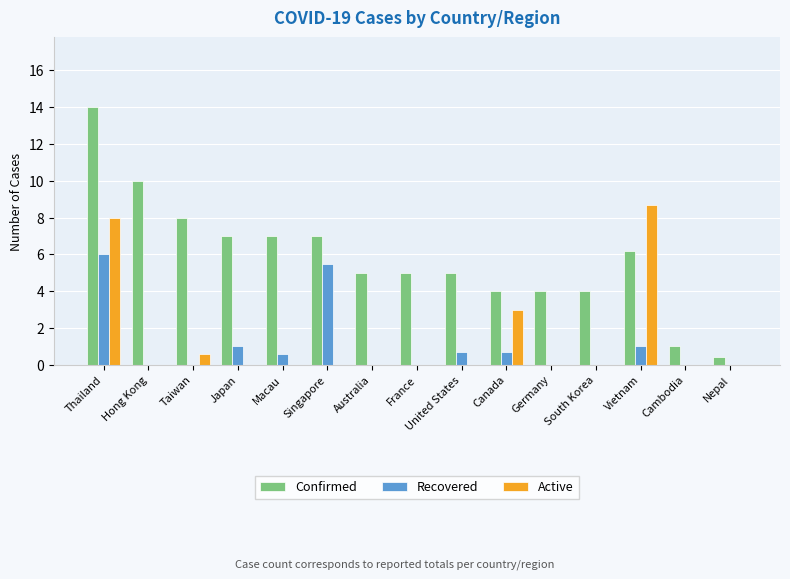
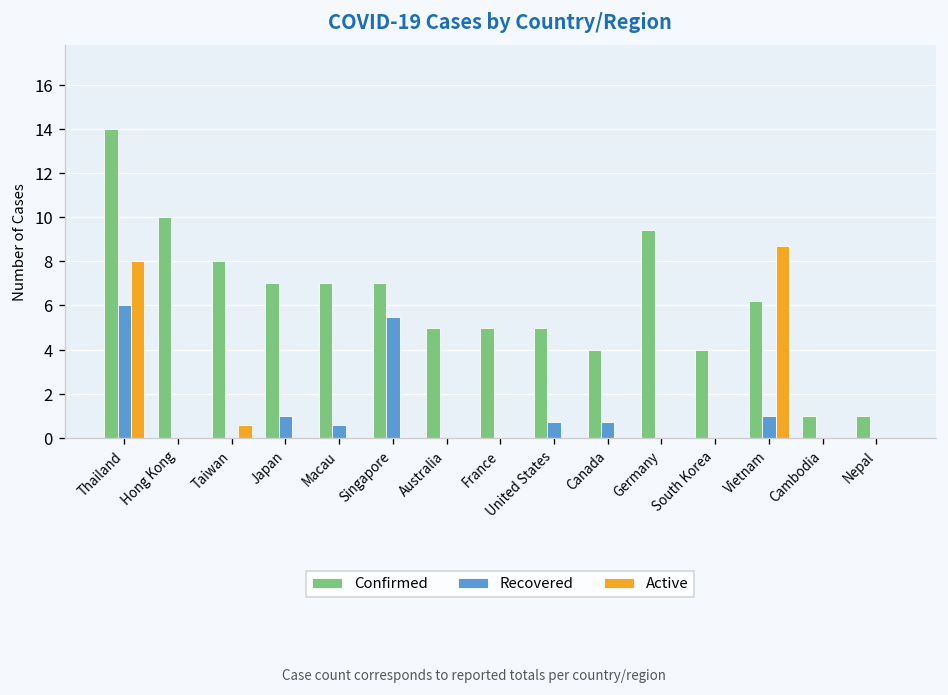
  {
    "Confirmed": {
      "Thailand": 14.0,
      "Hong Kong": 10.0,
      "Taiwan": 8.0,
      "Japan": 7.0,
      "Macau": 7.0,
      "Singapore": 7.0,
      "Australia": 5.0,
      "France": 5.0,
      "United States": 5.0,
      "Canada": 4.0,
-     "Germany": 4.0,
+     "Germany": 9.4,
      "South Korea": 4.0,
      "Vietnam": 6.2,
      "Cambodia": 1.0,
-     "Nepal": 0.4
+     "Nepal": 1.0
    },
    "Recovered": {
      "Thailand": 6.0,
      "Hong Kong": 0.0,
      "Taiwan": 0.0,
      "Japan": 1.0,
      "Macau": 0.6,
      "Singapore": 5.5,
      "Australia": 0.0,
      "France": 0.0,
      "United States": 0.7,
      "Canada": 0.7,
      "Germany": 0.0,
      "South Korea": 0.0,
      "Vietnam": 1.0,
      "Cambodia": 0.0,
      "Nepal": 0.0
    },
    "Active": {
      "Thailand": 8,
      "Hong Kong": 0,
      "Taiwan": 0.6,
      "Japan": 0,
      "Macau": 0,
      "Singapore": 0,
      "Australia": 0,
      "France": 0,
      "United States": 0,
-     "Canada": 3,
+     "Canada": 0,
      "Germany": 0,
      "South Korea": 0,
      "Vietnam": 8.7,
      "Cambodia": 0,
      "Nepal": 0
    }
  }
